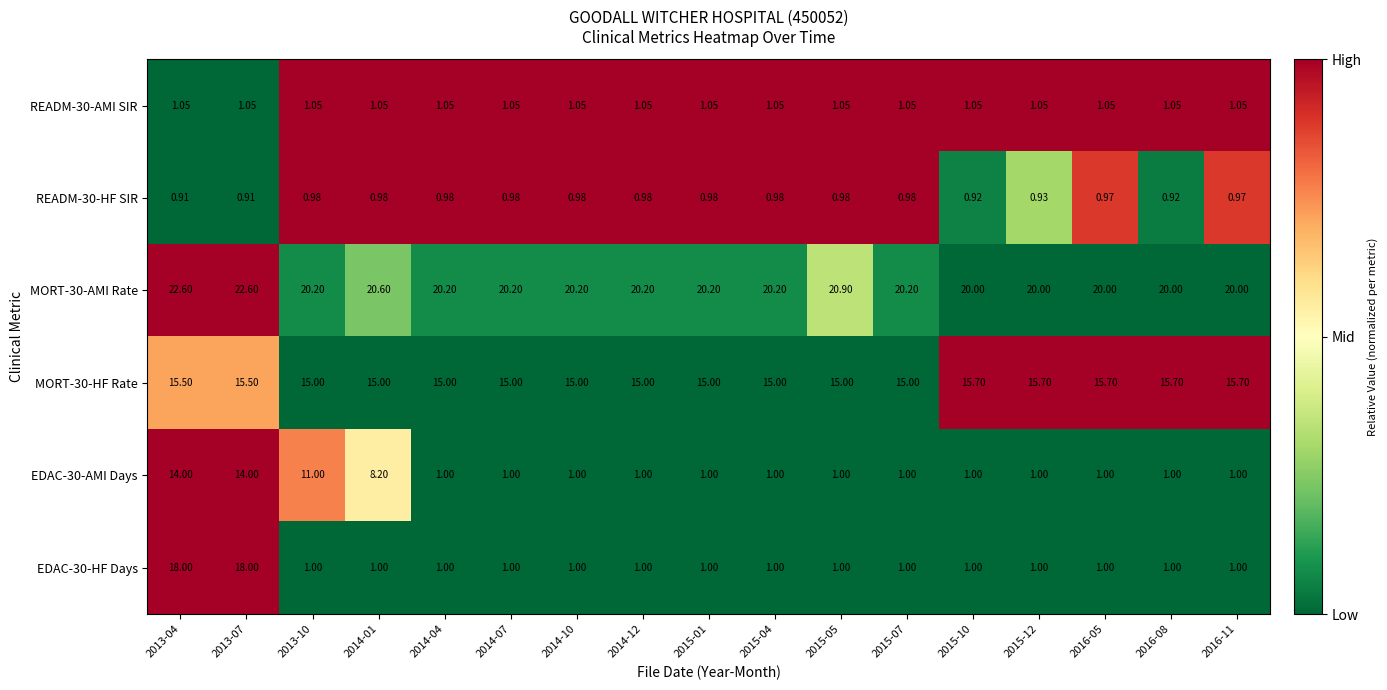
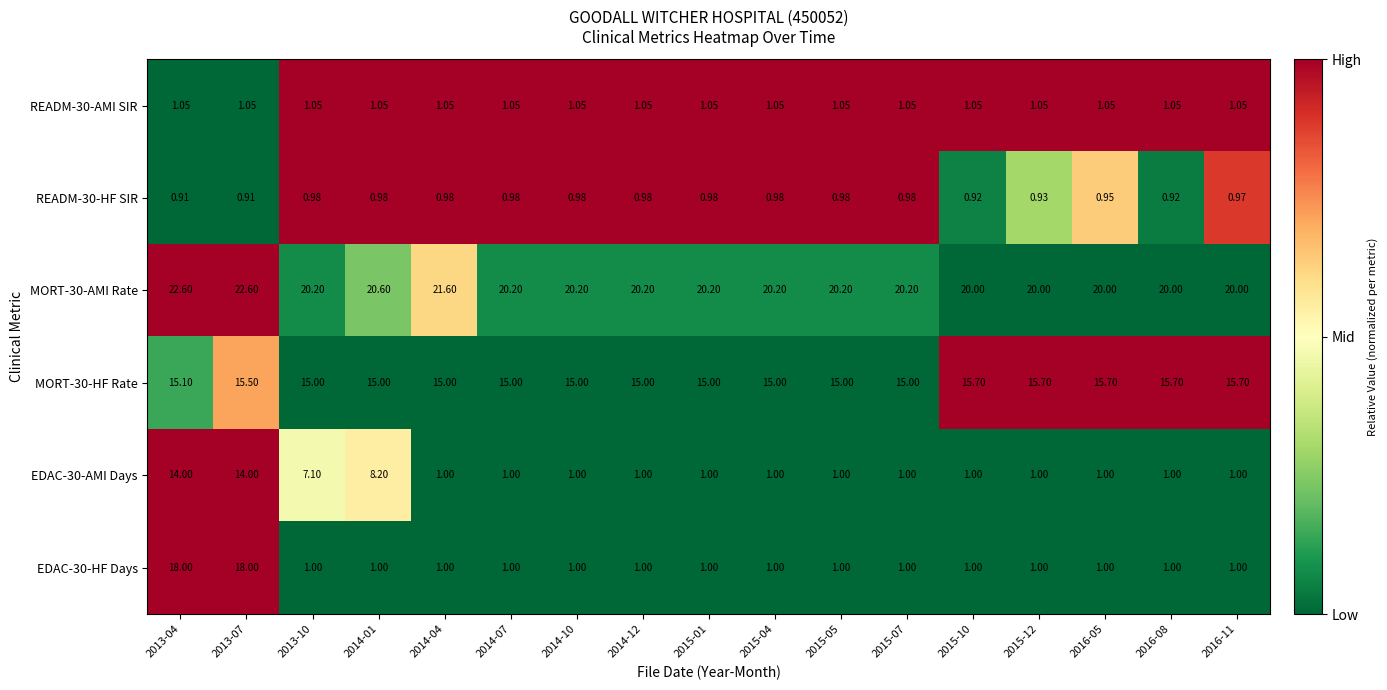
  {
    "READM-30-AMI SIR": {
      "2013-04": 1.05,
      "2013-07": 1.05,
      "2013-10": 1.05,
      "2014-01": 1.05,
      "2014-04": 1.05,
      "2014-07": 1.05,
      "2014-10": 1.05,
      "2014-12": 1.05,
      "2015-01": 1.05,
      "2015-04": 1.05,
      "2015-05": 1.05,
      "2015-07": 1.05,
      "2015-10": 1.05,
      "2015-12": 1.05,
      "2016-05": 1.05,
      "2016-08": 1.05,
      "2016-11": 1.05
    },
    "READM-30-HF SIR": {
      "2013-04": 0.91,
      "2013-07": 0.91,
      "2013-10": 0.98,
      "2014-01": 0.98,
      "2014-04": 0.98,
      "2014-07": 0.98,
      "2014-10": 0.98,
      "2014-12": 0.98,
      "2015-01": 0.98,
      "2015-04": 0.98,
      "2015-05": 0.98,
      "2015-07": 0.98,
      "2015-10": 0.92,
      "2015-12": 0.93,
-     "2016-05": 0.97,
+     "2016-05": 0.95,
      "2016-08": 0.92,
      "2016-11": 0.97
    },
    "MORT-30-AMI Rate": {
      "2013-04": 22.60,
      "2013-07": 22.60,
      "2013-10": 20.20,
      "2014-01": 20.60,
-     "2014-04": 20.20,
+     "2014-04": 21.60,
      "2014-07": 20.20,
      "2014-10": 20.20,
      "2014-12": 20.20,
      "2015-01": 20.20,
      "2015-04": 20.20,
-     "2015-05": 20.90,
+     "2015-05": 20.20,
      "2015-07": 20.20,
      "2015-10": 20.00,
      "2015-12": 20.00,
      "2016-05": 20.00,
      "2016-08": 20.00,
      "2016-11": 20.00
    },
    "MORT-30-HF Rate": {
-     "2013-04": 15.50,
+     "2013-04": 15.10,
      "2013-07": 15.50,
      "2013-10": 15.00,
      "2014-01": 15.00,
      "2014-04": 15.00,
      "2014-07": 15.00,
      "2014-10": 15.00,
      "2014-12": 15.00,
      "2015-01": 15.00,
      "2015-04": 15.00,
      "2015-05": 15.00,
      "2015-07": 15.00,
      "2015-10": 15.70,
      "2015-12": 15.70,
      "2016-05": 15.70,
      "2016-08": 15.70,
      "2016-11": 15.70
    },
    "EDAC-30-AMI Days": {
      "2013-04": 14.00,
      "2013-07": 14.00,
-     "2013-10": 11.00,
+     "2013-10": 7.10,
      "2014-01": 8.20,
      "2014-04": 1.00,
      "2014-07": 1.00,
      "2014-10": 1.00,
      "2014-12": 1.00,
      "2015-01": 1.00,
      "2015-04": 1.00,
      "2015-05": 1.00,
      "2015-07": 1.00,
      "2015-10": 1.00,
      "2015-12": 1.00,
      "2016-05": 1.00,
      "2016-08": 1.00,
      "2016-11": 1.00
    },
    "EDAC-30-HF Days": {
      "2013-04": 18.00,
      "2013-07": 18.00,
      "2013-10": 1.00,
      "2014-01": 1.00,
      "2014-04": 1.00,
      "2014-07": 1.00,
      "2014-10": 1.00,
      "2014-12": 1.00,
      "2015-01": 1.00,
      "2015-04": 1.00,
      "2015-05": 1.00,
      "2015-07": 1.00,
      "2015-10": 1.00,
      "2015-12": 1.00,
      "2016-05": 1.00,
      "2016-08": 1.00,
      "2016-11": 1.00
    }
  }
